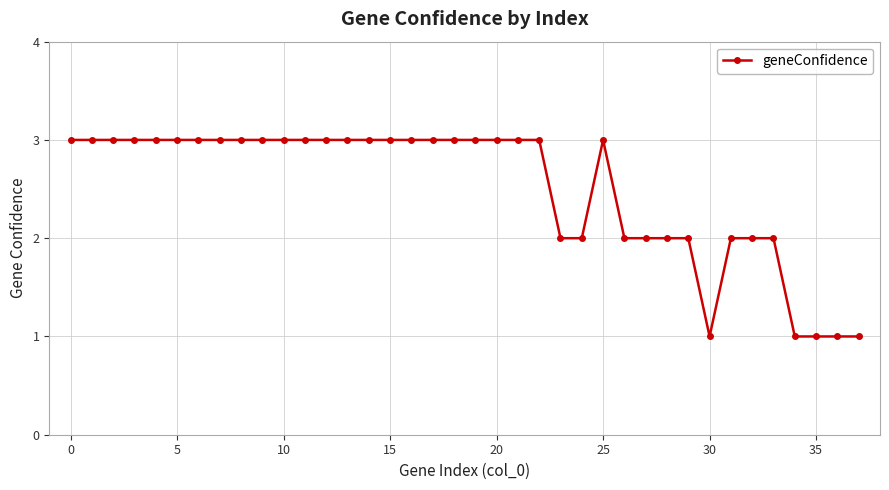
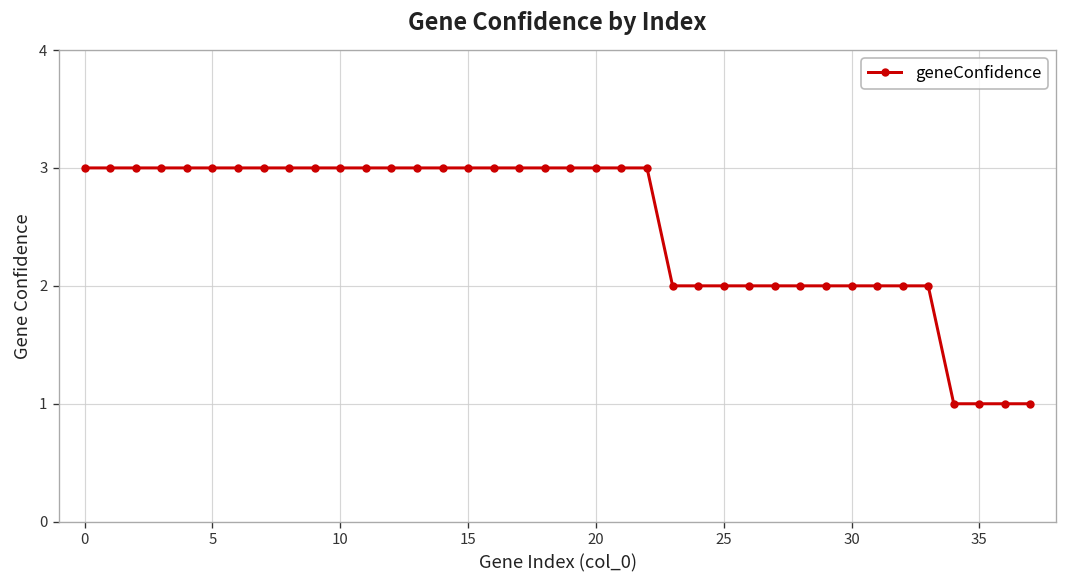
  {
    "0": 3,
    "5": 3,
    "10": 3,
    "15": 3,
    "20": 3,
-   "25": 3,
-   "30": 1,
+   "25": 2,
+   "30": 2,
    "35": 1
  }
